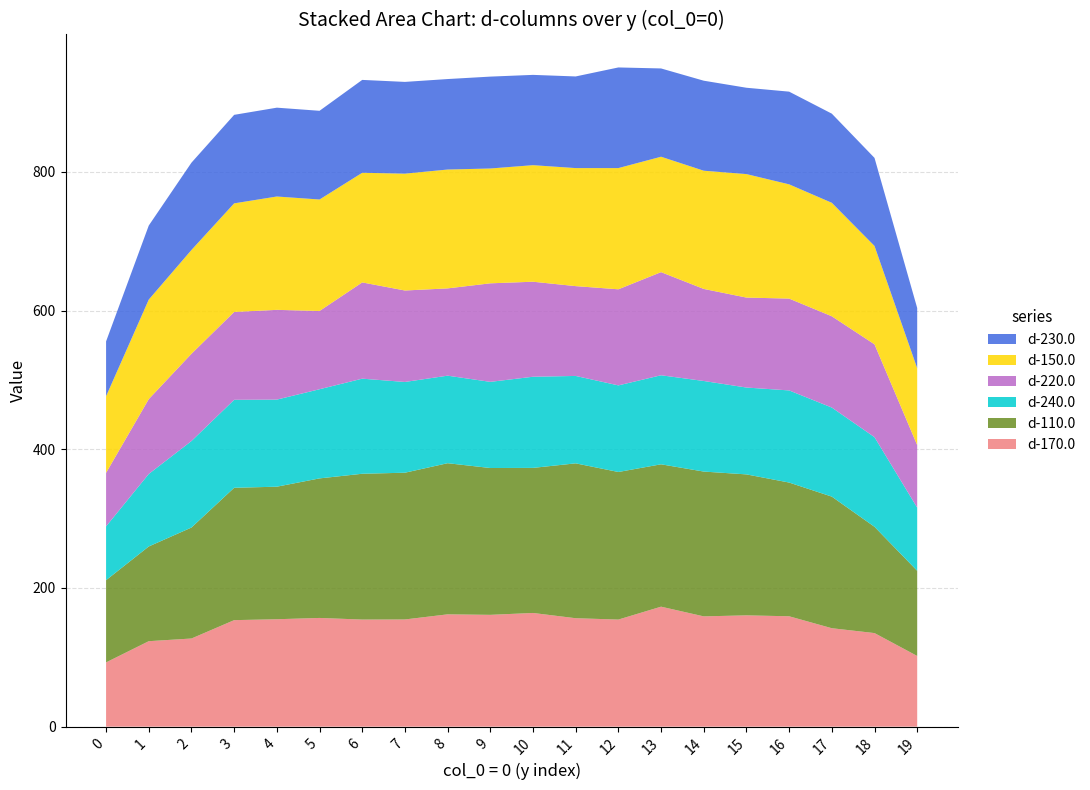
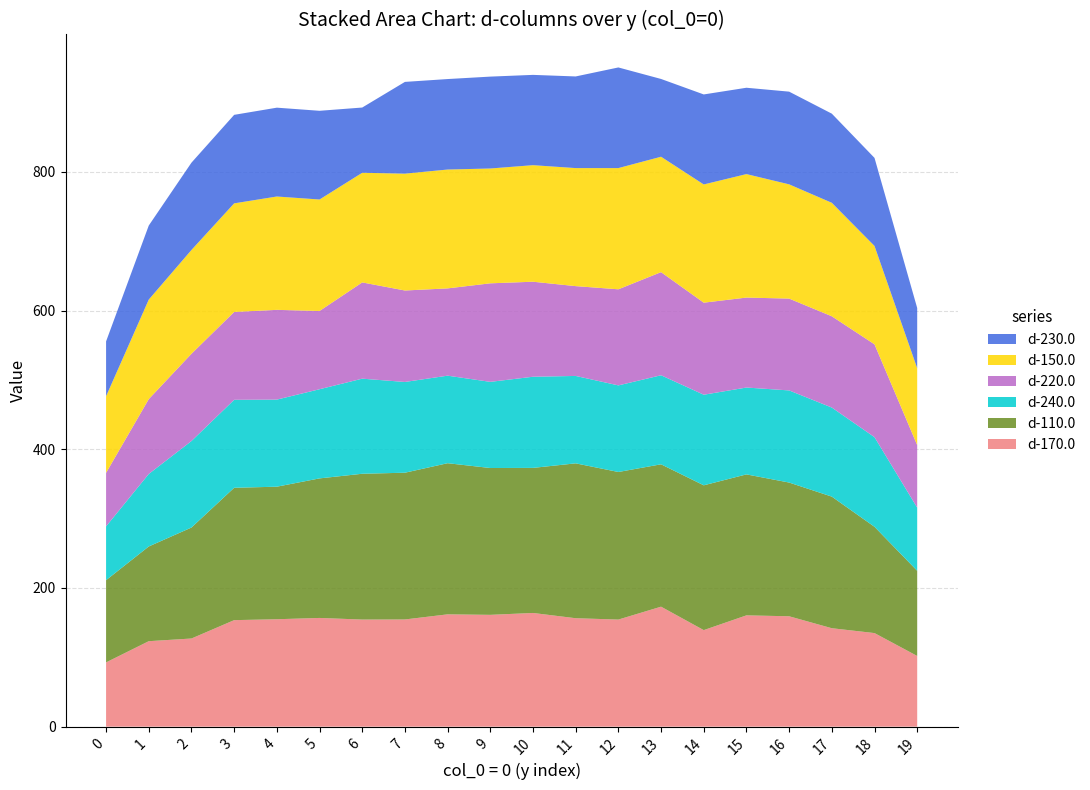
  {
    "d-170.0": {
      "0": 90,
      "1": 120,
      "2": 130,
      "3": 150,
      "4": 150,
      "5": 160,
      "6": 150,
      "7": 150,
      "8": 160,
      "9": 160,
      "10": 160,
      "11": 160,
      "12": 150,
      "13": 170,
-     "14": 160,
+     "14": 140,
      "15": 160,
      "16": 160,
      "17": 140,
      "18": 130,
      "19": 100
    },
    "d-110.0": {
      "0": 120,
      "1": 140,
      "2": 160,
      "3": 190,
      "4": 190,
      "5": 200,
      "6": 210,
      "7": 210,
      "8": 220,
      "9": 210,
      "10": 210,
      "11": 220,
      "12": 210,
      "13": 210,
      "14": 210,
      "15": 200,
      "16": 190,
      "17": 190,
      "18": 150,
      "19": 120
    },
    "d-240.0": {
      "0": 80,
      "1": 100,
      "2": 120,
      "3": 130,
      "4": 130,
      "5": 130,
      "6": 140,
      "7": 130,
      "8": 130,
      "9": 120,
      "10": 130,
      "11": 130,
      "12": 120,
      "13": 130,
      "14": 130,
      "15": 130,
      "16": 130,
      "17": 130,
      "18": 130,
      "19": 90
    },
    "d-220.0": {
      "0": 80,
      "1": 110,
      "2": 130,
      "3": 130,
      "4": 130,
      "5": 110,
      "6": 140,
      "7": 130,
      "8": 130,
      "9": 140,
      "10": 140,
      "11": 130,
      "12": 140,
      "13": 150,
      "14": 130,
      "15": 130,
      "16": 130,
      "17": 130,
      "18": 130,
      "19": 90
    },
    "d-150.0": {
      "0": 110,
      "1": 140,
      "2": 150,
      "3": 160,
      "4": 160,
      "5": 160,
      "6": 160,
      "7": 170,
      "8": 170,
      "9": 170,
      "10": 170,
      "11": 170,
      "12": 170,
      "13": 170,
      "14": 170,
      "15": 180,
      "16": 160,
      "17": 160,
      "18": 140,
      "19": 110
    },
    "d-230.0": {
      "0": 80,
      "1": 110,
      "2": 130,
      "3": 130,
      "4": 130,
      "5": 130,
-     "6": 130,
+     "6": 90,
      "7": 130,
      "8": 130,
      "9": 130,
      "10": 130,
      "11": 130,
      "12": 150,
-     "13": 130,
+     "13": 110,
      "14": 130,
      "15": 120,
      "16": 130,
      "17": 130,
      "18": 130,
      "19": 90
    }
  }
